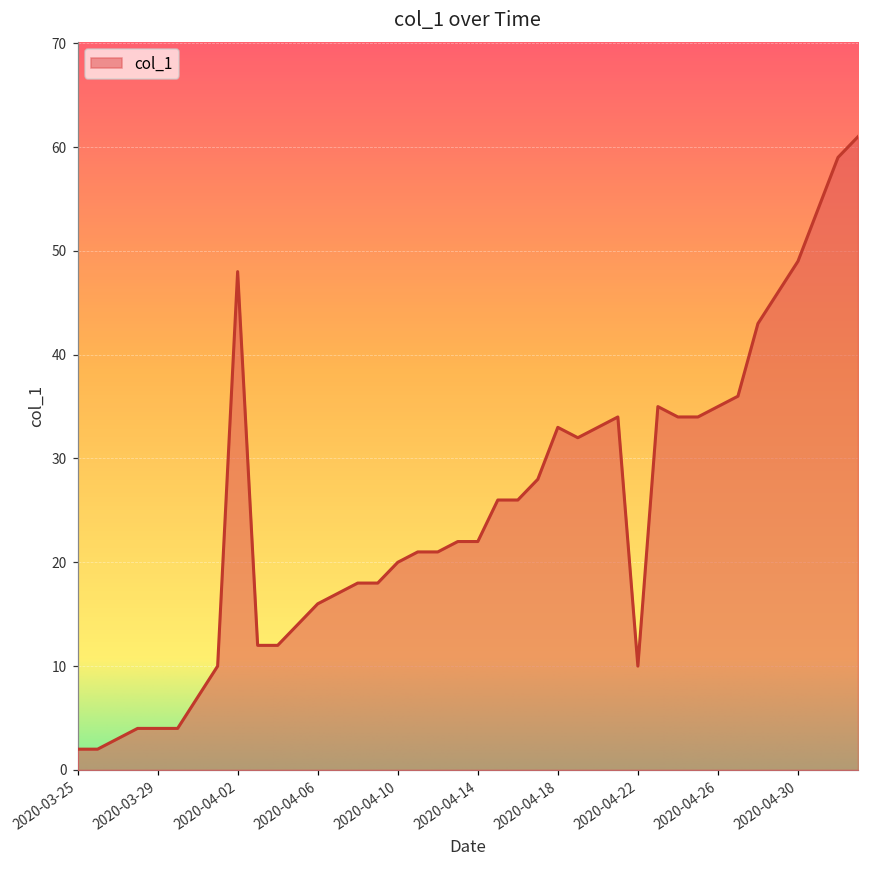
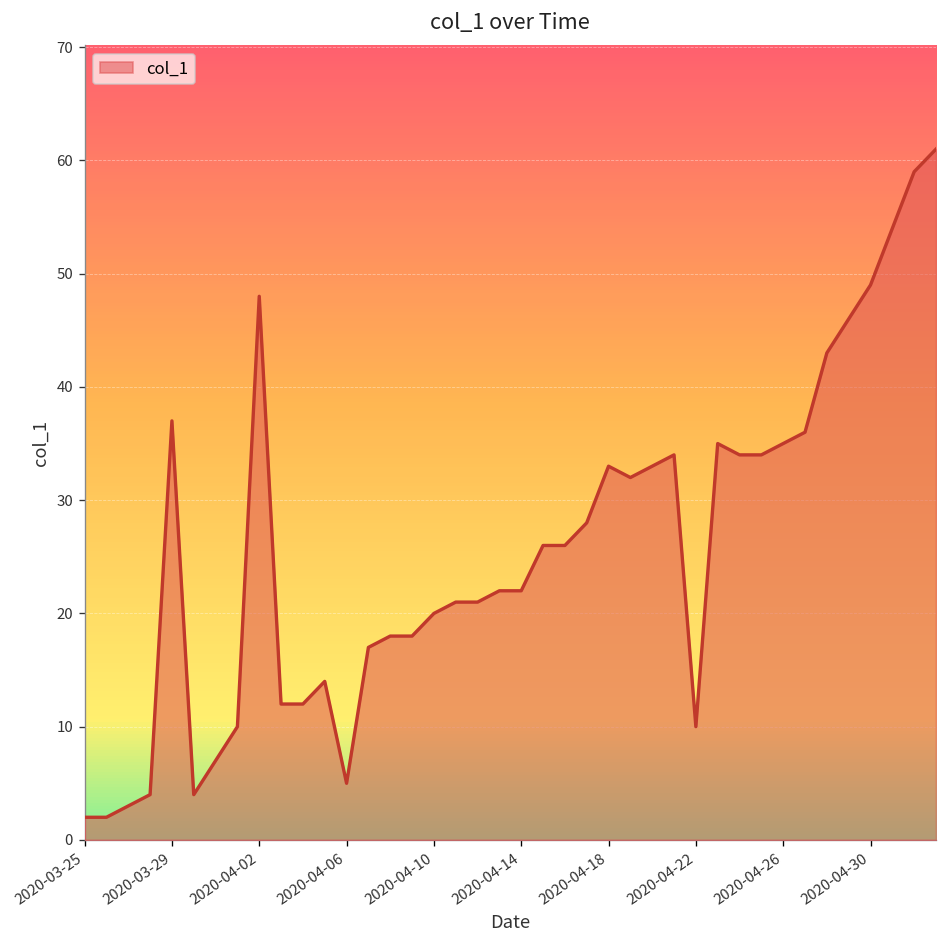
  {
    "2020-03-25": 2,
-   "2020-03-29": 4,
+   "2020-03-29": 37,
    "2020-04-02": 48,
-   "2020-04-06": 16,
+   "2020-04-06": 5,
    "2020-04-10": 20,
    "2020-04-14": 22,
    "2020-04-18": 33,
    "2020-04-22": 10,
    "2020-04-26": 35,
    "2020-04-30": 49
  }
